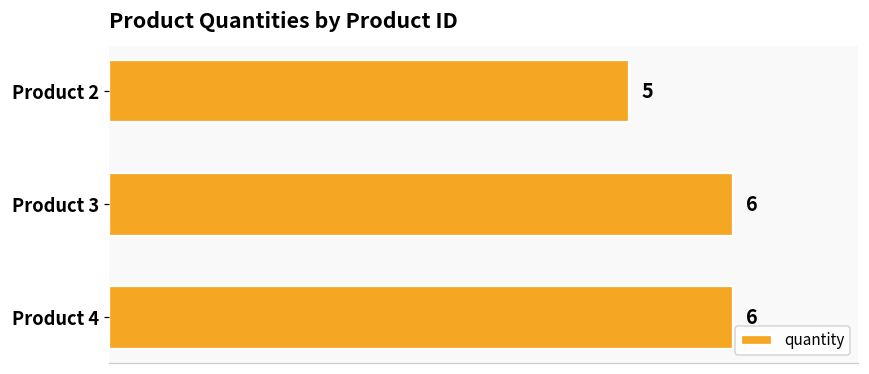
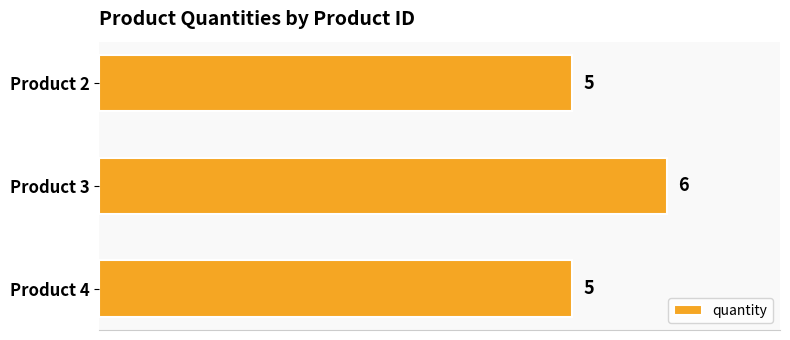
  {
    "Product 2": 5,
    "Product 3": 6,
-   "Product 4": 6
+   "Product 4": 5
  }
